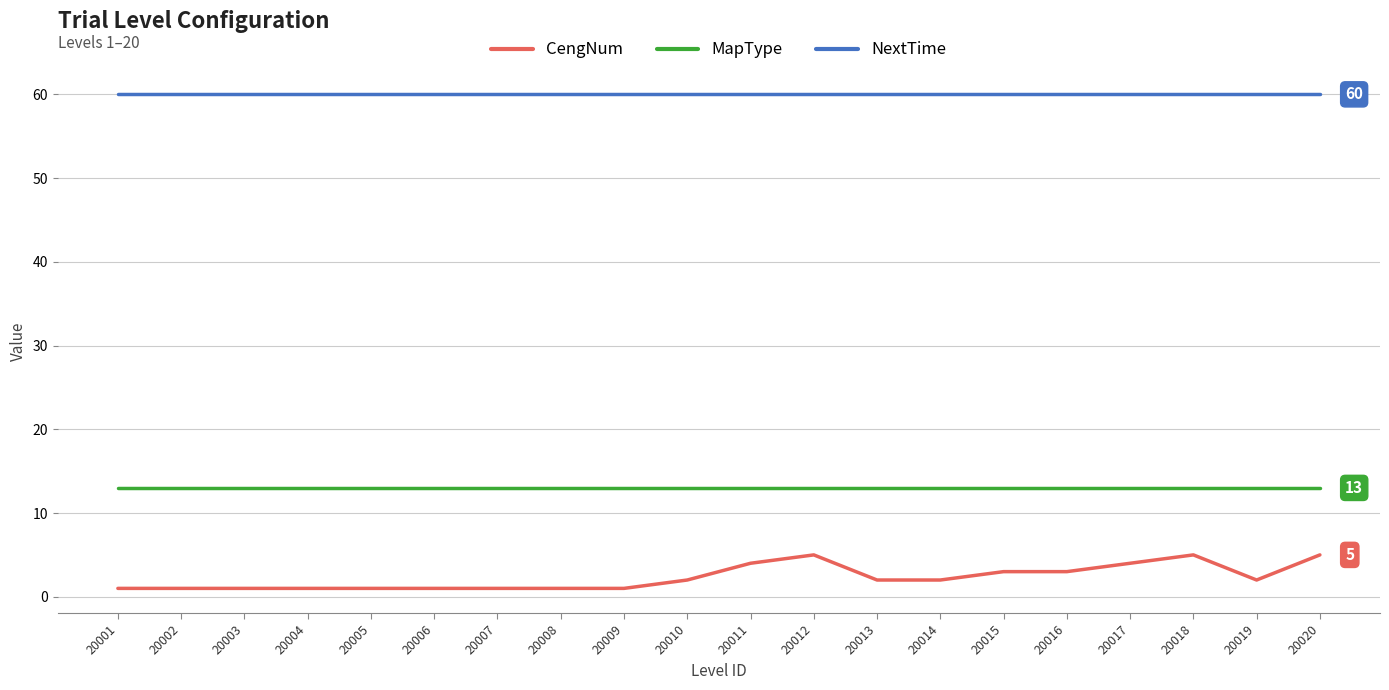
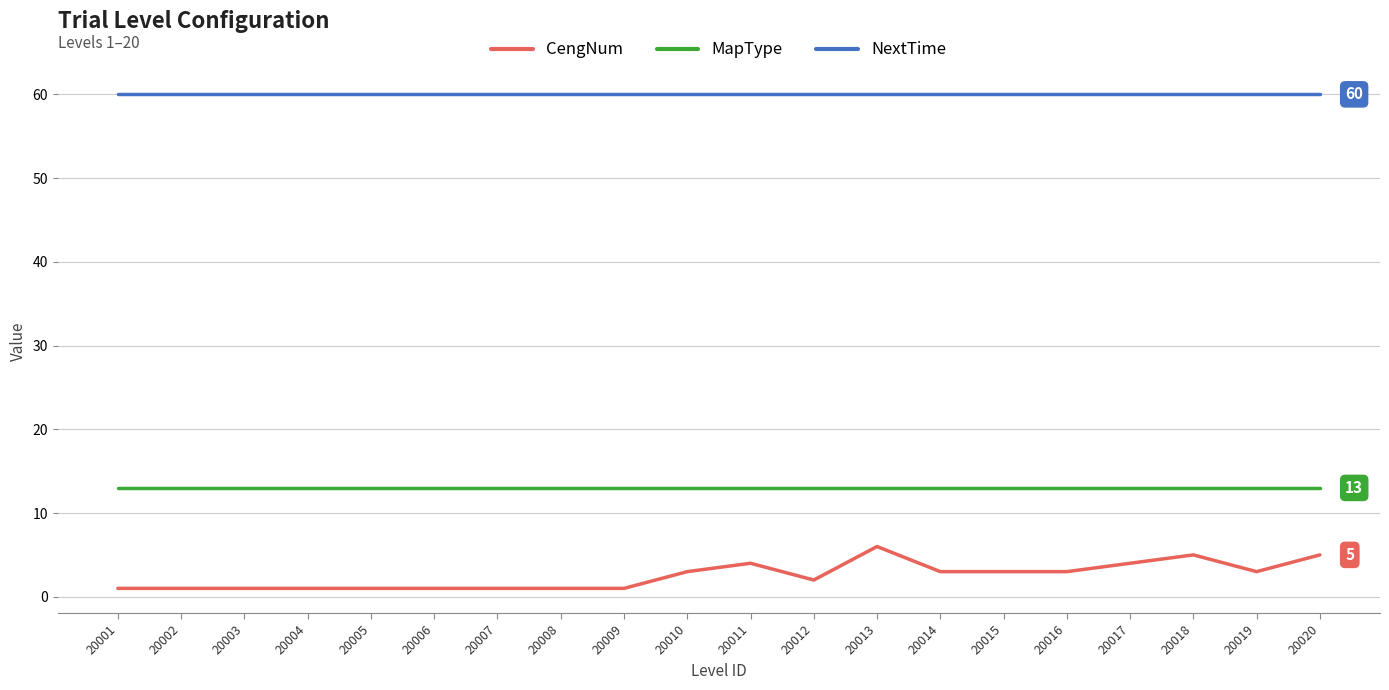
  {
    "CengNum": {
      "20001": 1,
      "20002": 1,
      "20003": 1,
      "20004": 1,
      "20005": 1,
      "20006": 1,
      "20007": 1,
      "20008": 1,
      "20009": 1,
-     "20010": 2,
+     "20010": 3,
      "20011": 4,
-     "20012": 5,
-     "20013": 2,
-     "20014": 2,
+     "20012": 2,
+     "20013": 6,
+     "20014": 3,
      "20015": 3,
      "20016": 3,
      "20017": 4,
      "20018": 5,
-     "20019": 2
+     "20019": 3
    },
    "MapType": {
      "20001": 13,
      "20002": 13,
      "20003": 13,
      "20004": 13,
      "20005": 13,
      "20006": 13,
      "20007": 13,
      "20008": 13,
      "20009": 13,
      "20010": 13,
      "20011": 13,
      "20012": 13,
      "20013": 13,
      "20014": 13,
      "20015": 13,
      "20016": 13,
      "20017": 13,
      "20018": 13,
      "20019": 13
    },
    "NextTime": {
      "20001": 60,
      "20002": 60,
      "20003": 60,
      "20004": 60,
      "20005": 60,
      "20006": 60,
      "20007": 60,
      "20008": 60,
      "20009": 60,
      "20010": 60,
      "20011": 60,
      "20012": 60,
      "20013": 60,
      "20014": 60,
      "20015": 60,
      "20016": 60,
      "20017": 60,
      "20018": 60,
      "20019": 60
    }
  }
